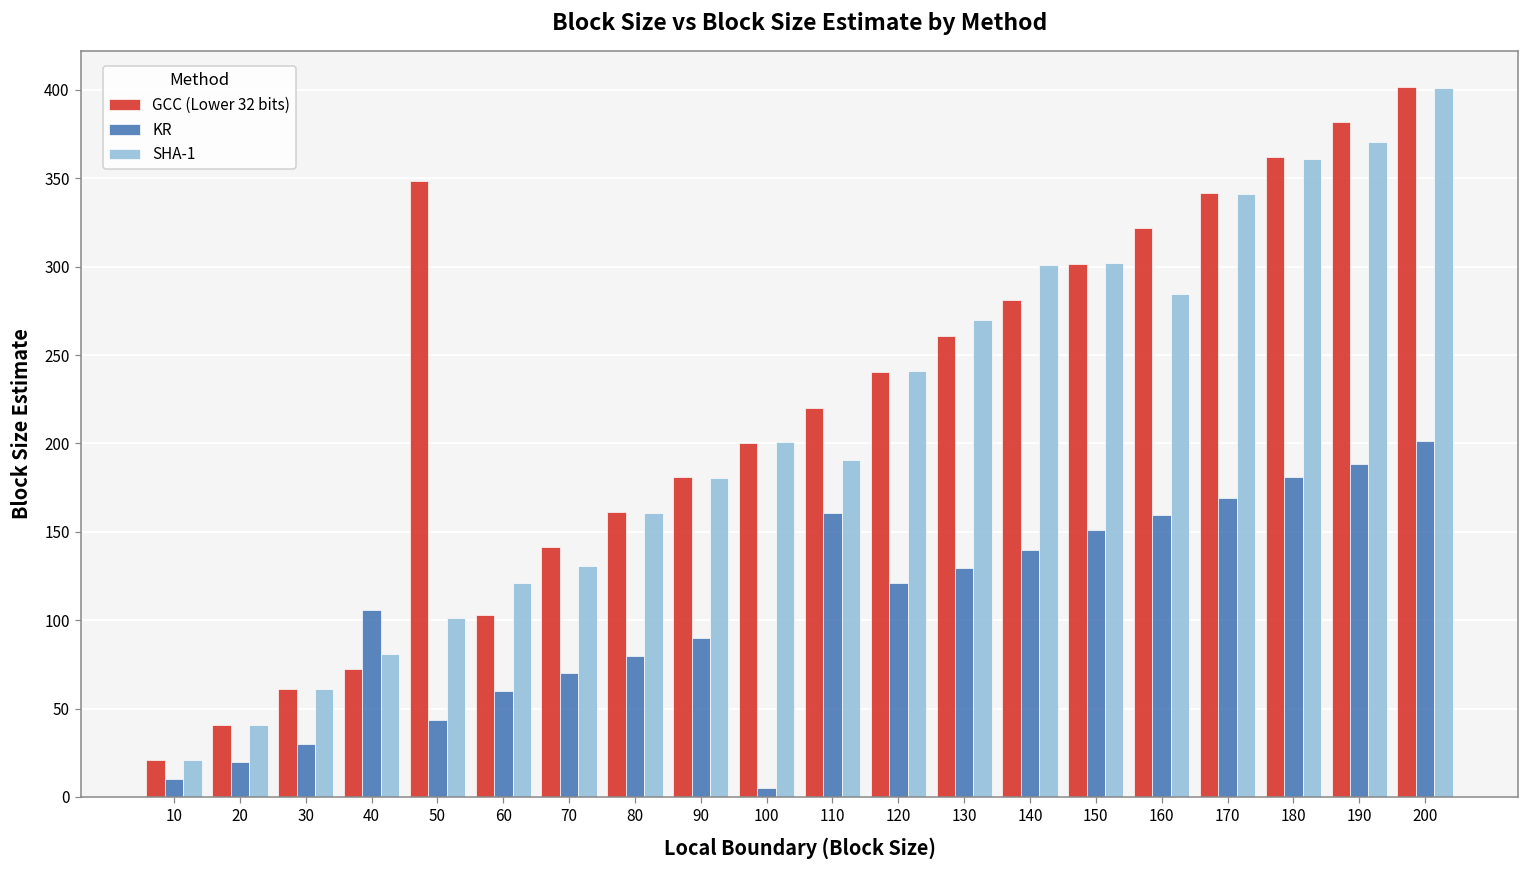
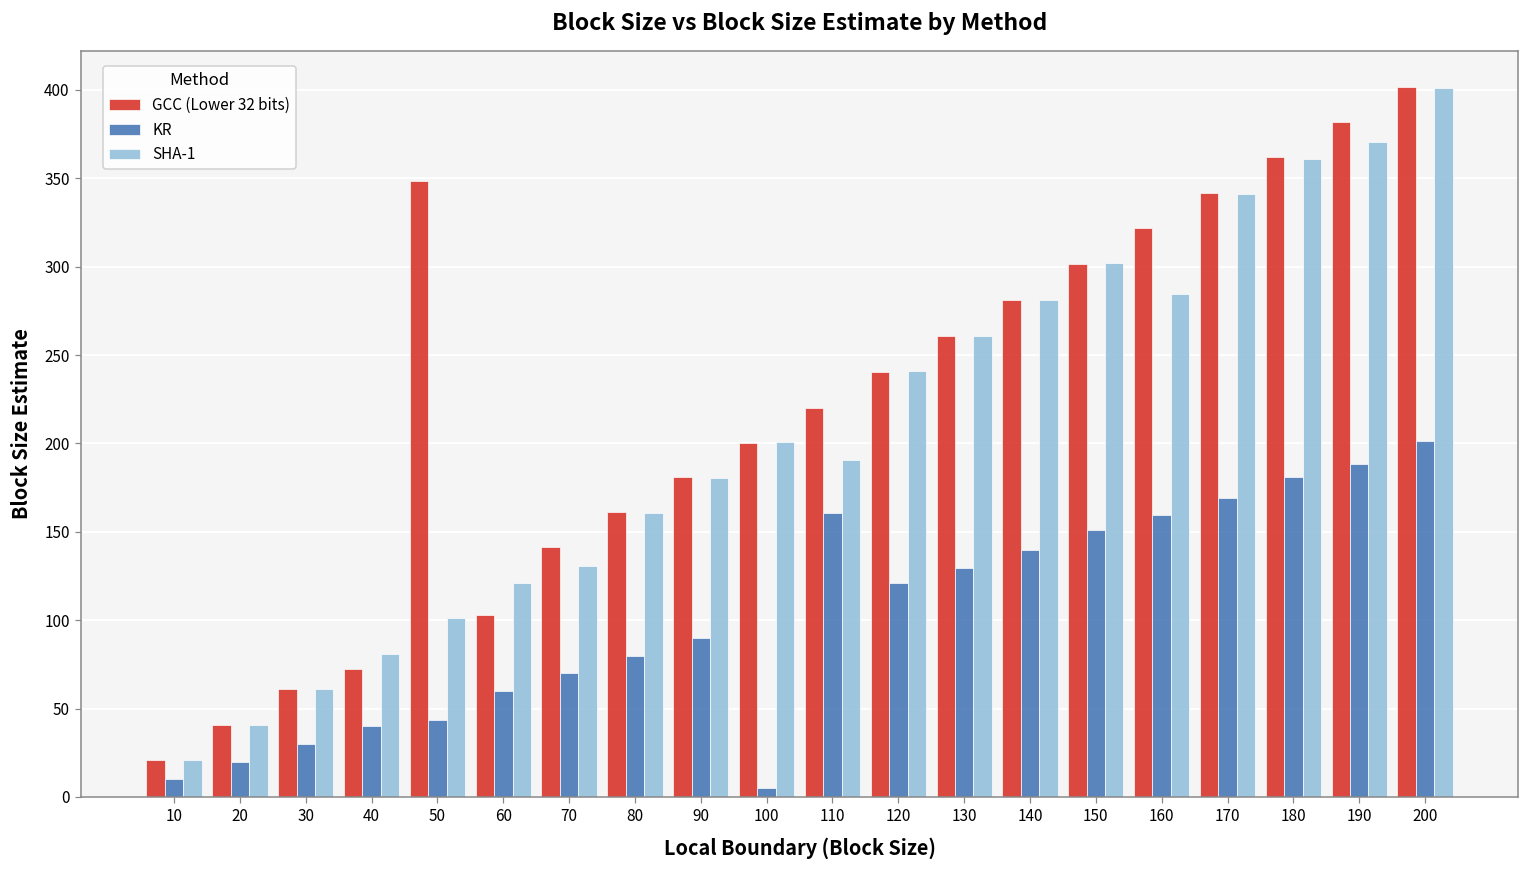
  {
    "GCC (Lower 32 bits)": {
      "10": 21,
      "20": 41,
      "30": 61,
      "40": 72,
      "50": 348,
      "60": 103,
      "70": 142,
      "80": 161,
      "90": 181,
      "100": 201,
      "110": 220,
      "120": 240,
      "130": 261,
      "140": 281,
      "150": 301,
      "160": 322,
      "170": 342,
      "180": 362,
      "190": 382,
      "200": 402
    },
    "KR": {
      "10": 10,
      "20": 20,
      "30": 30,
-     "40": 106,
+     "40": 40,
      "50": 44,
      "60": 60,
      "70": 70,
      "80": 80,
      "90": 90,
      "100": 5,
      "110": 161,
      "120": 121,
      "130": 130,
      "140": 140,
      "150": 151,
      "160": 160,
      "170": 169,
      "180": 181,
      "190": 189,
      "200": 201
    },
    "SHA-1": {
      "10": 21,
      "20": 41,
      "30": 61,
      "40": 81,
      "50": 101,
      "60": 121,
      "70": 130,
      "80": 161,
      "90": 181,
      "100": 201,
      "110": 190,
      "120": 241,
-     "130": 270,
-     "140": 301,
+     "130": 261,
+     "140": 281,
      "150": 302,
      "160": 284,
      "170": 341,
      "180": 361,
      "190": 370,
      "200": 401
    }
  }
